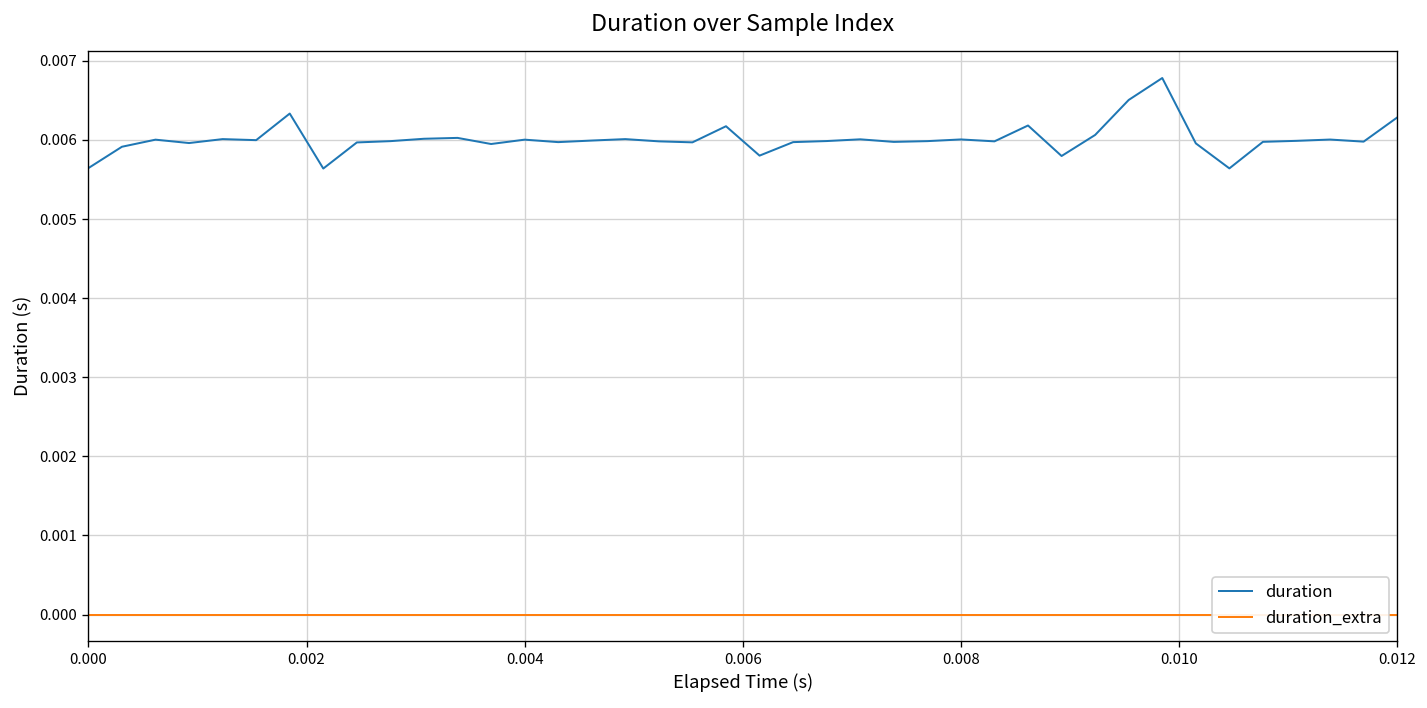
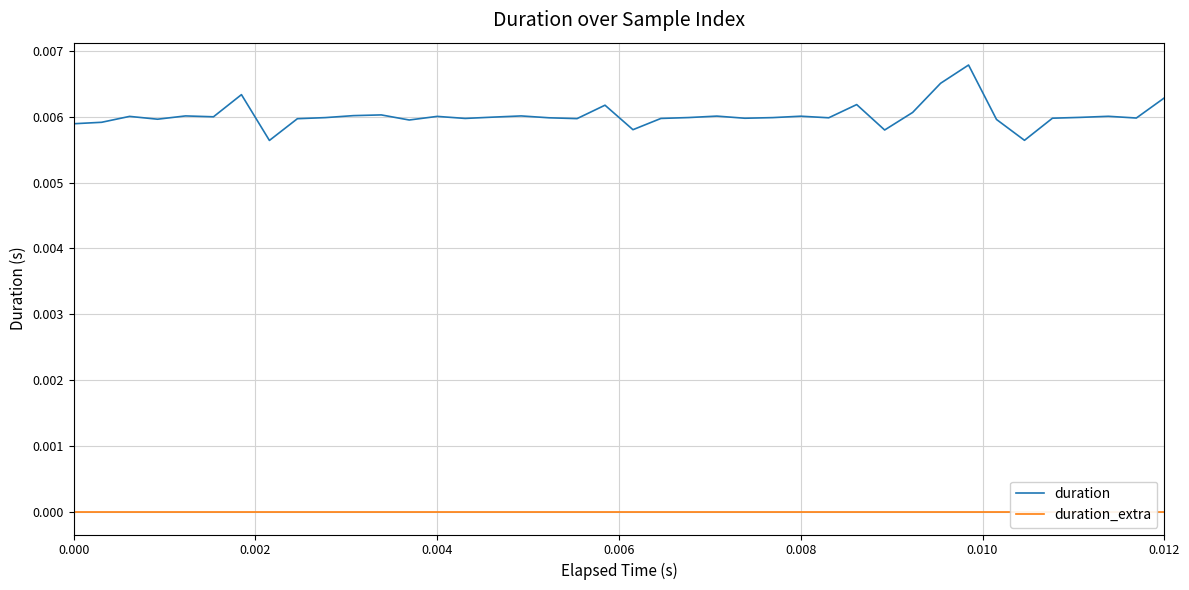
  {
    "duration": {
-     "0.000": 0.0056,
+     "0.000": 0.0059,
      "0.004": 0.0060,
      "0.008": 0.0060,
      "0.012": 0.0063
    },
    "duration_extra": {
      "0.000": 0.0000,
      "0.004": 0.0000,
      "0.008": 0.0000,
      "0.012": 0.0000
    }
  }
